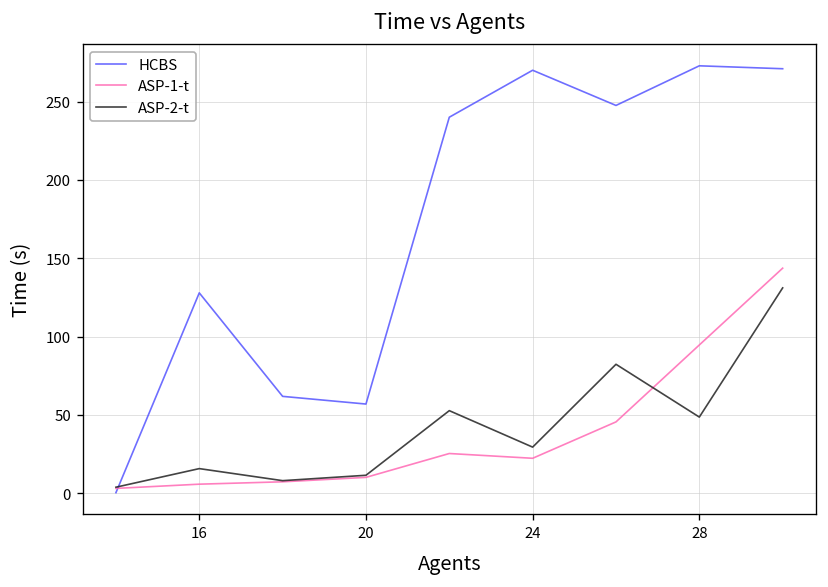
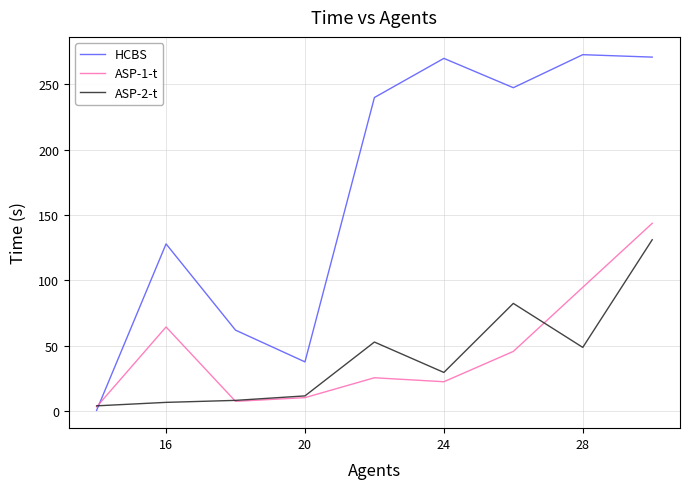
  {
    "HCBS": {
      "16": 128,
-     "20": 57,
+     "20": 38,
      "24": 270,
      "28": 273
    },
    "ASP-1-t": {
-     "16": 6,
+     "16": 64,
      "24": 22,
      "28": 95
    },
    "ASP-2-t": {
-     "16": 16,
+     "16": 7,
      "24": 29,
      "28": 49
    }
  }
